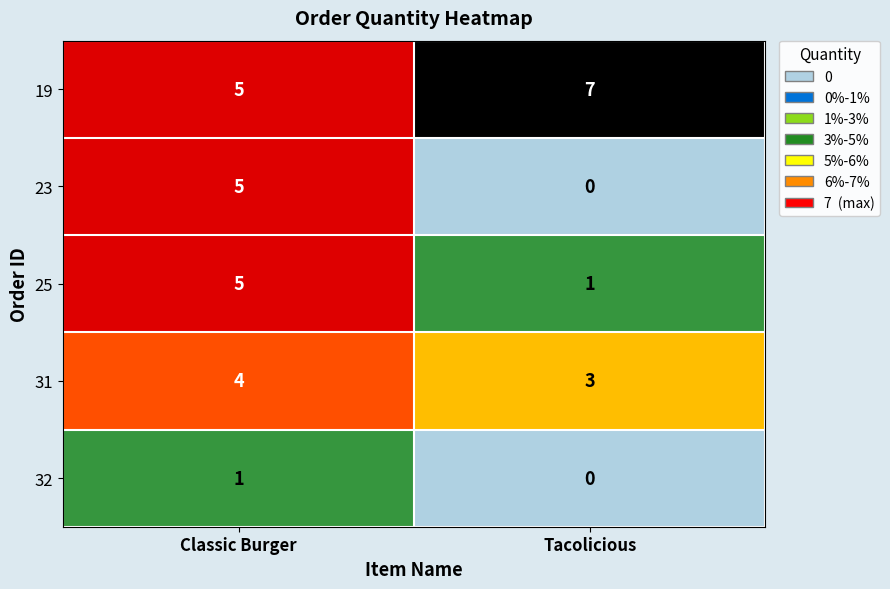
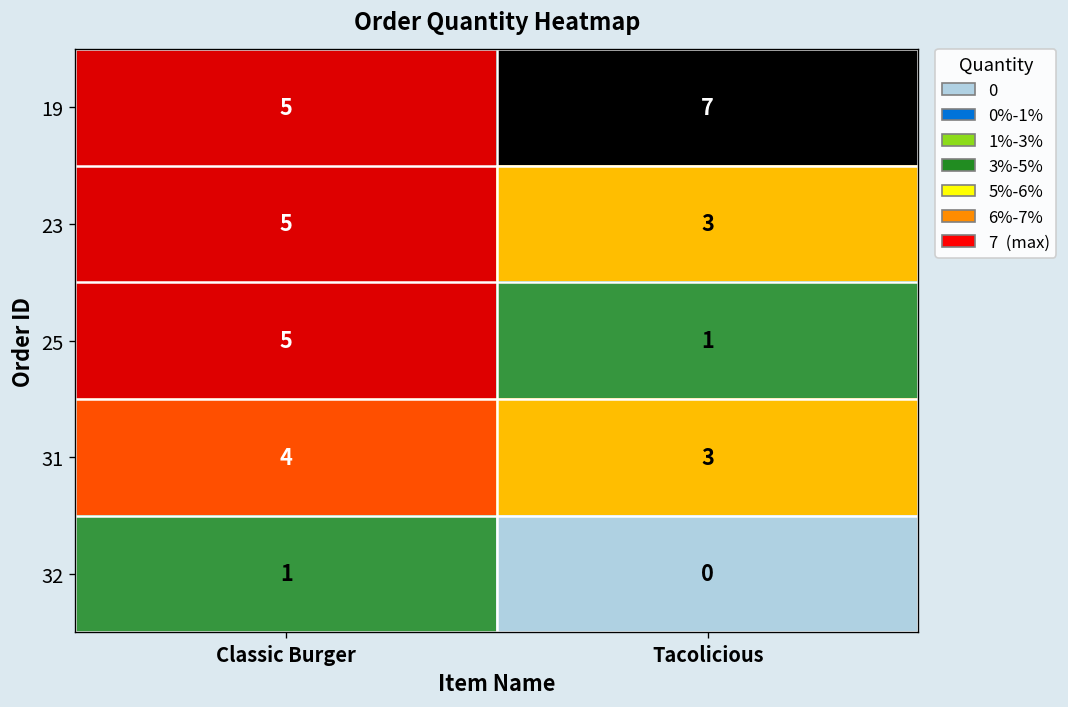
  {
    "19": {
      "Classic Burger": 5,
      "Tacolicious": 7
    },
    "23": {
      "Classic Burger": 5,
-     "Tacolicious": 0
+     "Tacolicious": 3
    },
    "25": {
      "Classic Burger": 5,
      "Tacolicious": 1
    },
    "31": {
      "Classic Burger": 4,
      "Tacolicious": 3
    },
    "32": {
      "Classic Burger": 1,
      "Tacolicious": 0
    }
  }
